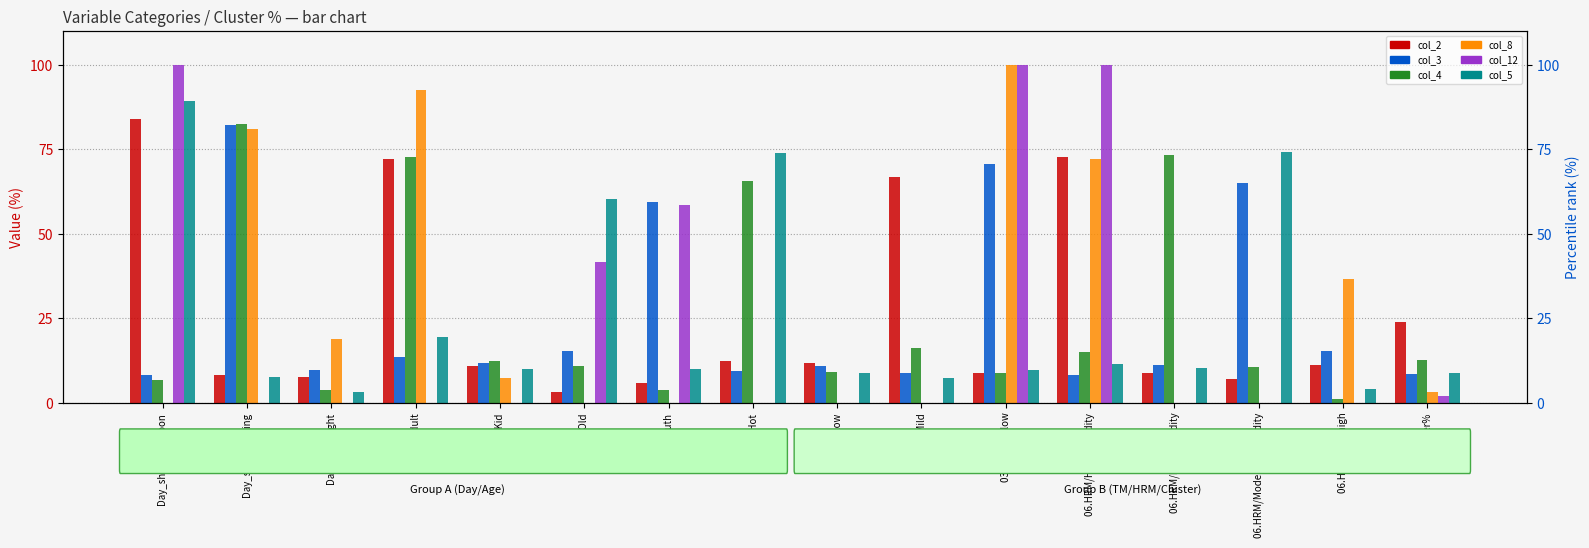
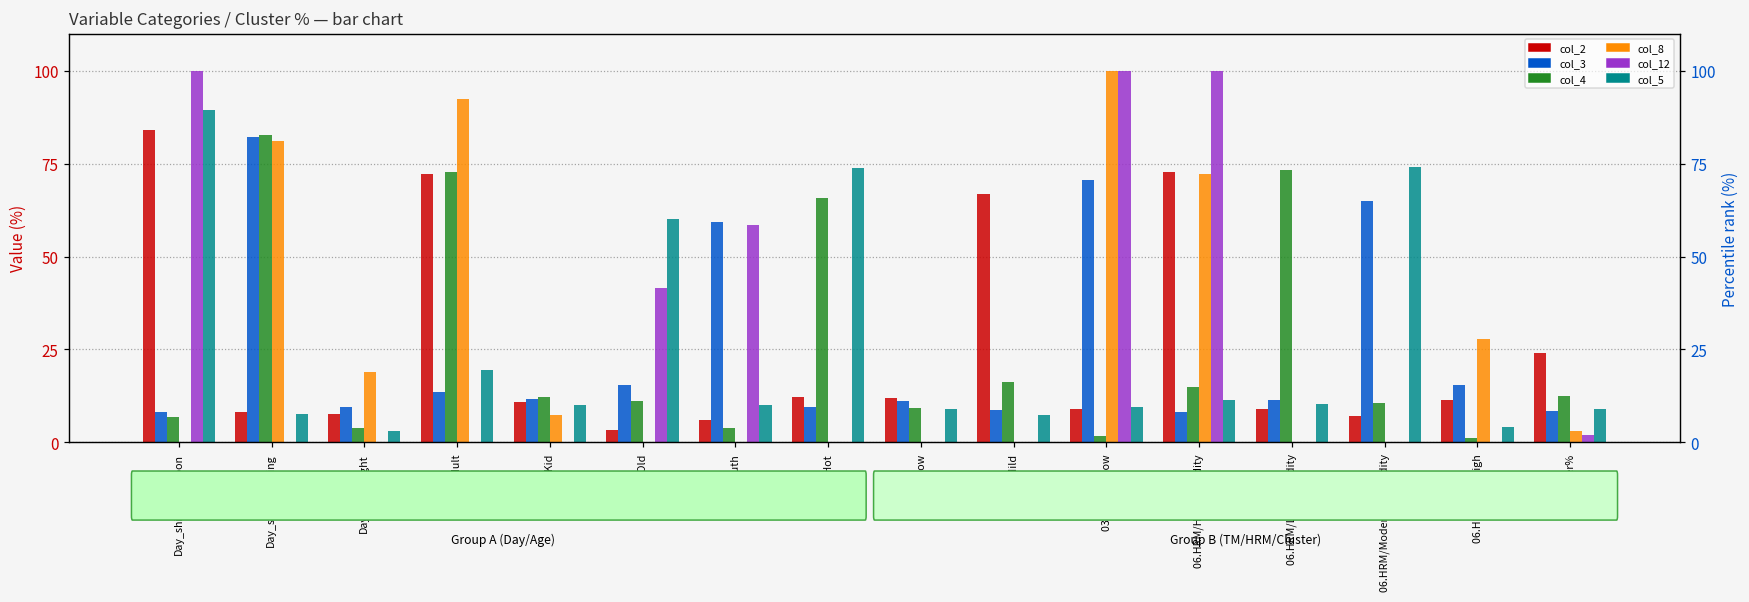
  {
    "col_2": {
      "Day_shift/Afternoon": 84,
      "Day_shift/Morning": 8,
      "Day_shift/Night": 8,
      "Age/Adult": 72,
      "Age/Kid": 11,
      "Age/Old": 3,
      "Age/Youth": 6,
      "03.TM/Hot": 12,
      "03.TM/Low": 12,
      "03.TM/Mild": 67,
      "03.TM/Very low": 9,
      "06.HRM/High humidity": 73,
      "06.HRM/Low humidity": 9,
      "06.HRM/Moderate humidity": 7,
      "06.HRM/Very high": 11,
      "Cluster%": 24
    },
    "col_3": {
      "Day_shift/Afternoon": 8,
      "Day_shift/Morning": 82,
      "Day_shift/Night": 10,
      "Age/Adult": 14,
      "Age/Kid": 12,
      "Age/Old": 15,
      "Age/Youth": 59,
      "03.TM/Hot": 9,
      "03.TM/Low": 11,
      "03.TM/Mild": 9,
      "03.TM/Very low": 71,
      "06.HRM/High humidity": 8,
      "06.HRM/Low humidity": 11,
      "06.HRM/Moderate humidity": 65,
      "06.HRM/Very high": 15,
      "Cluster%": 9
    },
    "col_4": {
      "Day_shift/Afternoon": 7,
      "Day_shift/Morning": 83,
      "Day_shift/Night": 4,
      "Age/Adult": 73,
      "Age/Kid": 12,
      "Age/Old": 11,
      "Age/Youth": 4,
      "03.TM/Hot": 66,
      "03.TM/Low": 9,
      "03.TM/Mild": 16,
-     "03.TM/Very low": 9,
+     "03.TM/Very low": 2,
      "06.HRM/High humidity": 15,
      "06.HRM/Low humidity": 73,
      "06.HRM/Moderate humidity": 11,
      "06.HRM/Very high": 1,
      "Cluster%": 13
    },
    "col_8": {
      "Day_shift/Afternoon": 0,
      "Day_shift/Morning": 81,
      "Day_shift/Night": 19,
      "Age/Adult": 93,
      "Age/Kid": 8,
      "Age/Old": 0,
      "Age/Youth": 0,
      "03.TM/Hot": 0,
      "03.TM/Low": 0,
      "03.TM/Mild": 0,
      "03.TM/Very low": 100,
      "06.HRM/High humidity": 72,
      "06.HRM/Low humidity": 0,
      "06.HRM/Moderate humidity": 0,
-     "06.HRM/Very high": 37,
+     "06.HRM/Very high": 28,
      "Cluster%": 3
    },
    "col_12": {
      "Day_shift/Afternoon": 100,
      "Day_shift/Morning": 0,
      "Day_shift/Night": 0,
      "Age/Adult": 0,
      "Age/Kid": 0,
      "Age/Old": 42,
      "Age/Youth": 58,
      "03.TM/Hot": 0,
      "03.TM/Low": 0,
      "03.TM/Mild": 0,
      "03.TM/Very low": 100,
      "06.HRM/High humidity": 100,
      "06.HRM/Low humidity": 0,
      "06.HRM/Moderate humidity": 0,
      "06.HRM/Very high": 0,
      "Cluster%": 2
    },
    "col_5": {
      "Day_shift/Afternoon": 89,
      "Day_shift/Morning": 8,
      "Day_shift/Night": 3,
      "Age/Adult": 19,
      "Age/Kid": 10,
      "Age/Old": 60,
      "Age/Youth": 10,
      "03.TM/Hot": 74,
      "03.TM/Low": 9,
      "03.TM/Mild": 7,
      "03.TM/Very low": 10,
      "06.HRM/High humidity": 11,
      "06.HRM/Low humidity": 10,
      "06.HRM/Moderate humidity": 74,
      "06.HRM/Very high": 4,
      "Cluster%": 9
    }
  }
